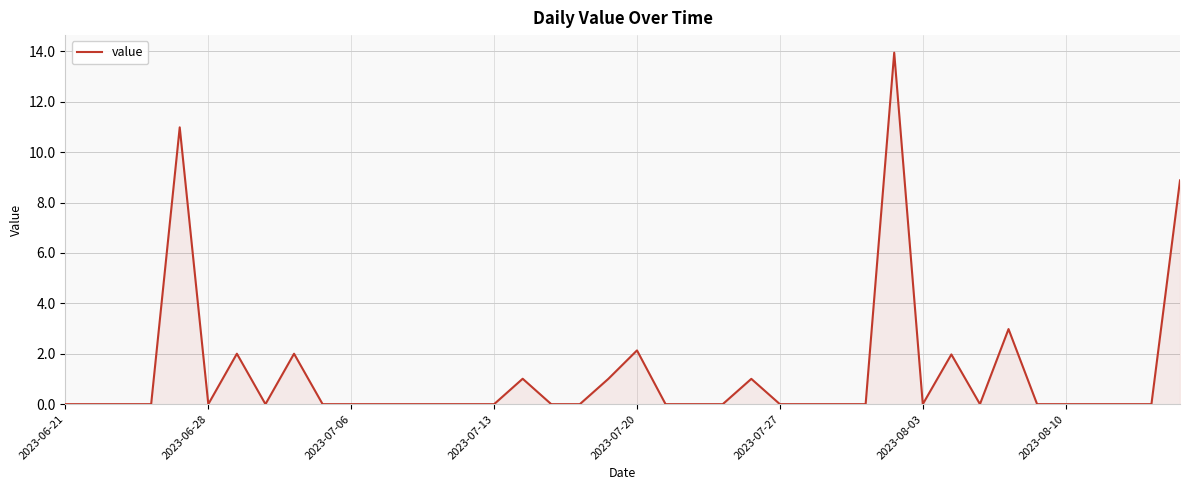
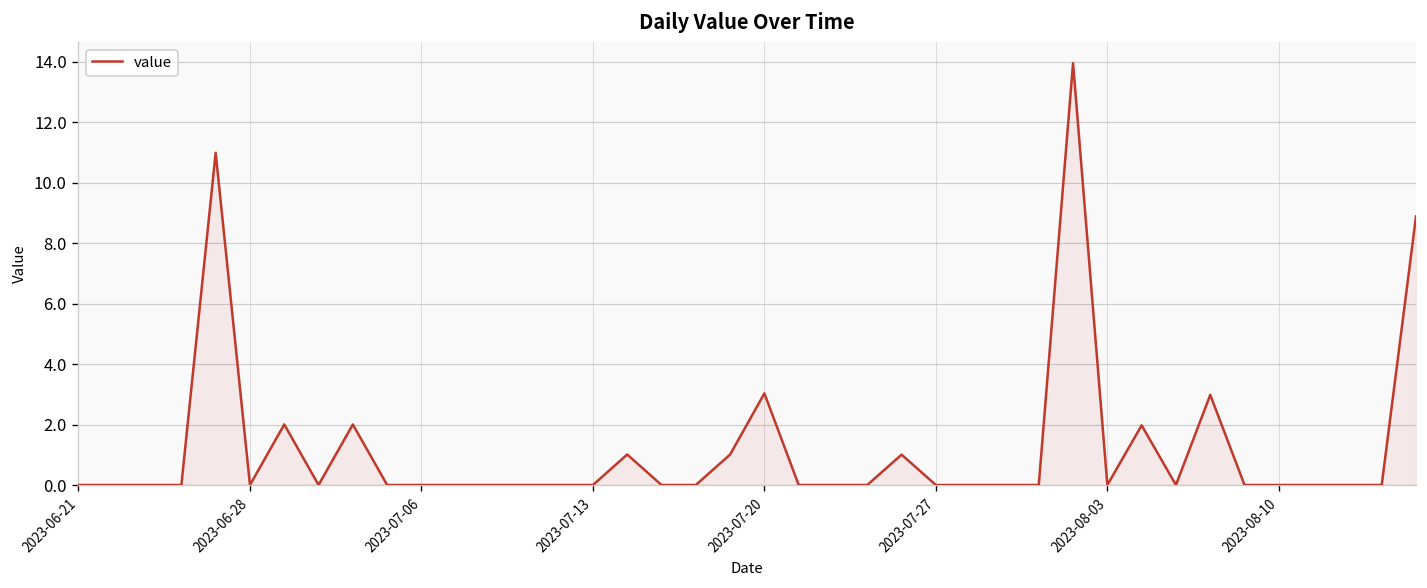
  {
    "2023-06-21": 0.0,
    "2023-06-28": 0.0,
    "2023-07-06": 0.0,
    "2023-07-13": 0.0,
-   "2023-07-20": 2.1,
+   "2023-07-20": 3.0,
    "2023-07-27": 0.0,
    "2023-08-03": 0.0,
    "2023-08-10": 0.0
  }
